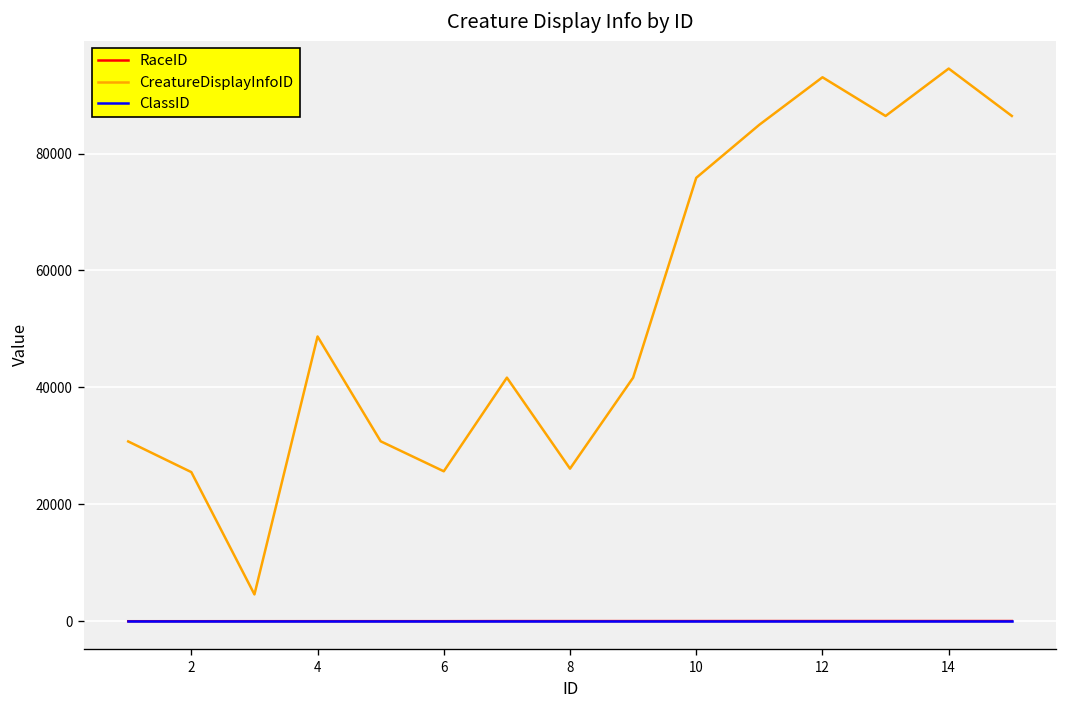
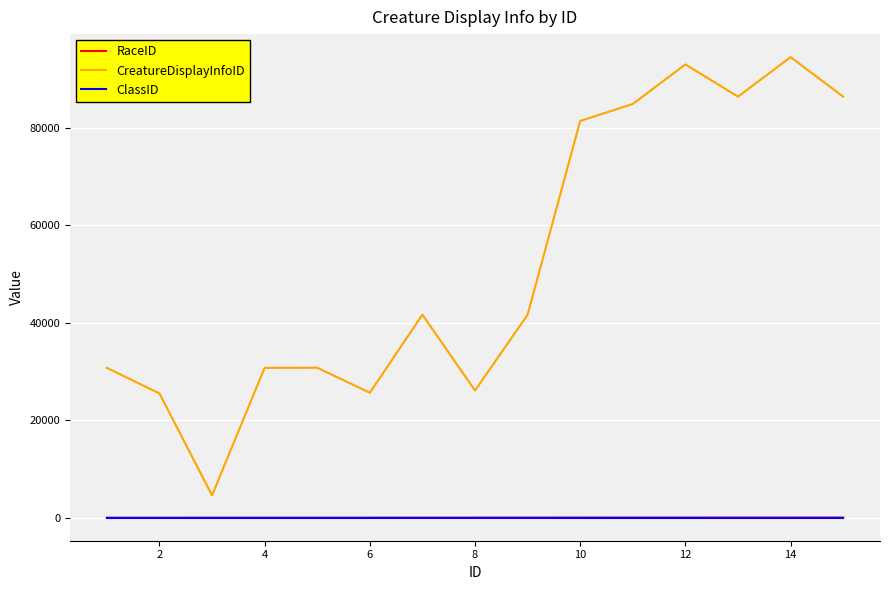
  {
    "ClassID": {
      "2": 0,
      "4": 0,
      "6": 0,
      "8": 0,
      "10": 0,
      "12": 0,
      "14": 0
    },
    "CreatureDisplayInfoID": {
      "2": 26000,
-     "4": 49000,
+     "4": 31000,
      "6": 26000,
      "8": 26000,
-     "10": 76000,
+     "10": 81000,
      "12": 93000,
      "14": 95000
    }
  }
